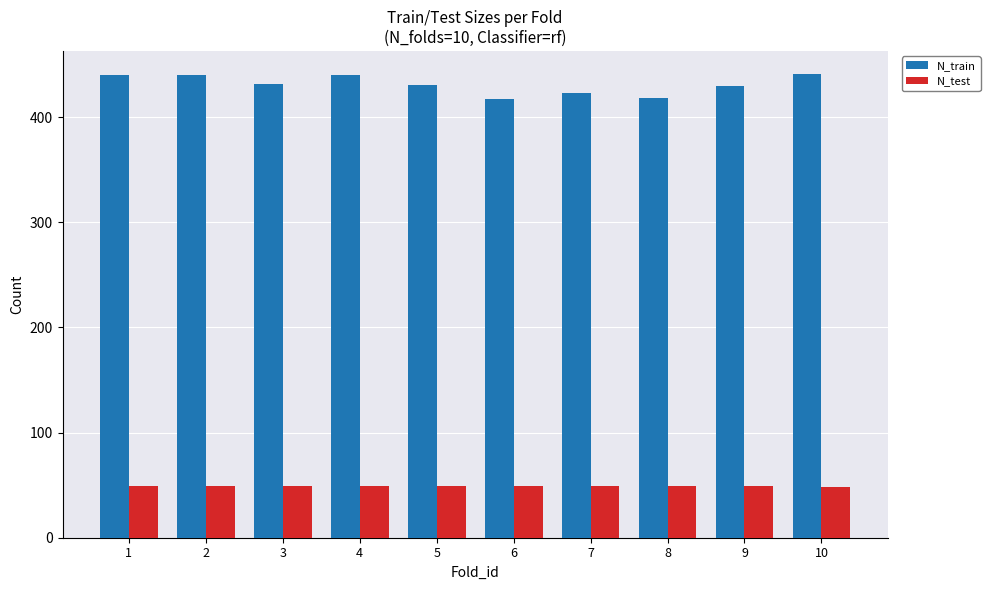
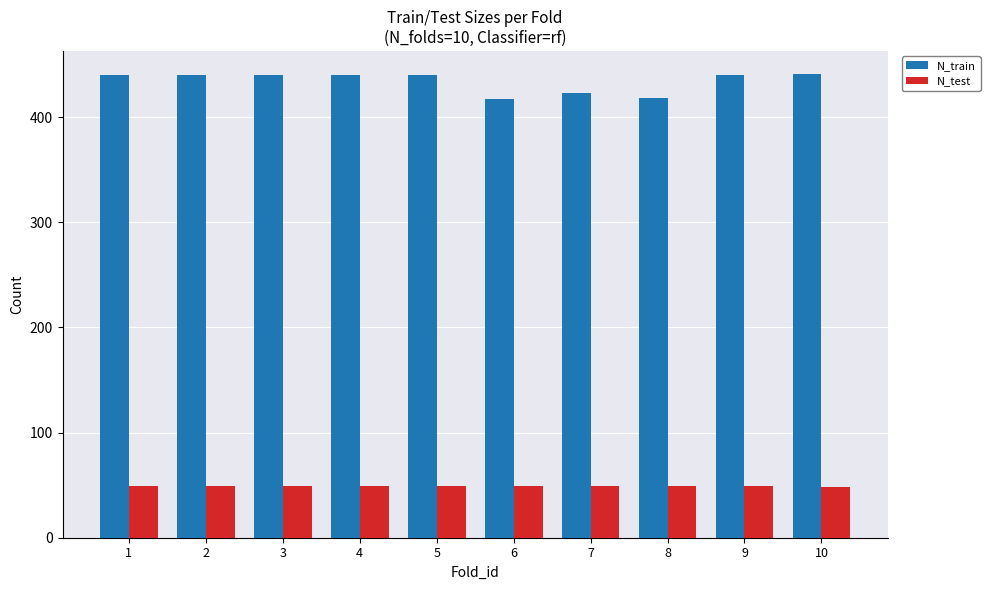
  {
    "N_train": {
      "1": 440,
      "2": 440,
-     "3": 432,
+     "3": 440,
      "4": 440,
-     "5": 431,
+     "5": 440,
      "6": 417,
      "7": 423,
      "8": 418,
-     "9": 430,
+     "9": 440,
      "10": 441
    },
    "N_test": {
      "1": 49,
      "2": 49,
      "3": 49,
      "4": 49,
      "5": 49,
      "6": 49,
      "7": 49,
      "8": 49,
      "9": 49,
      "10": 48
    }
  }
